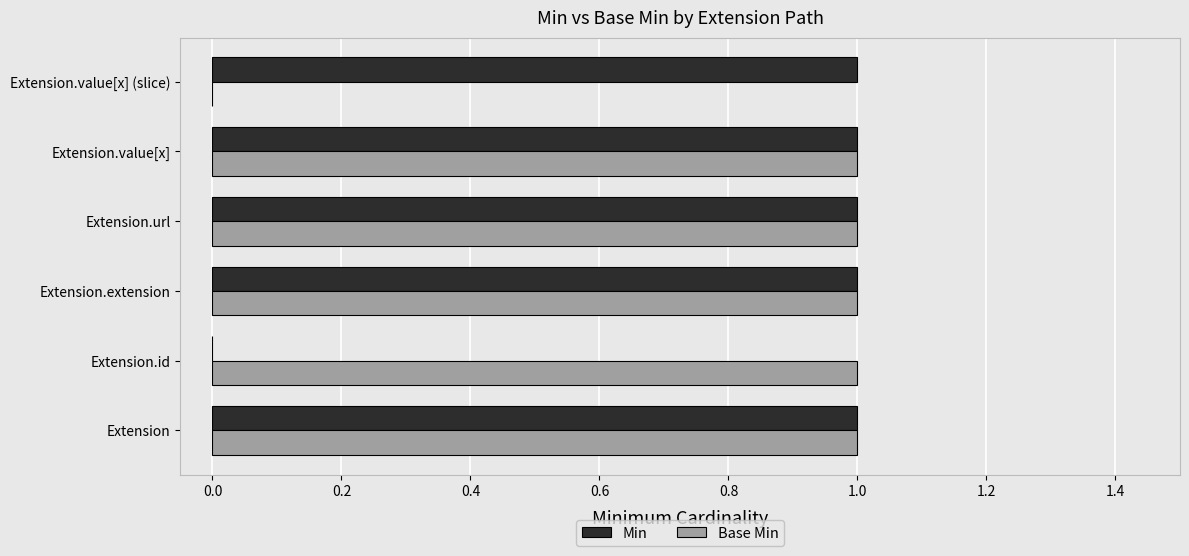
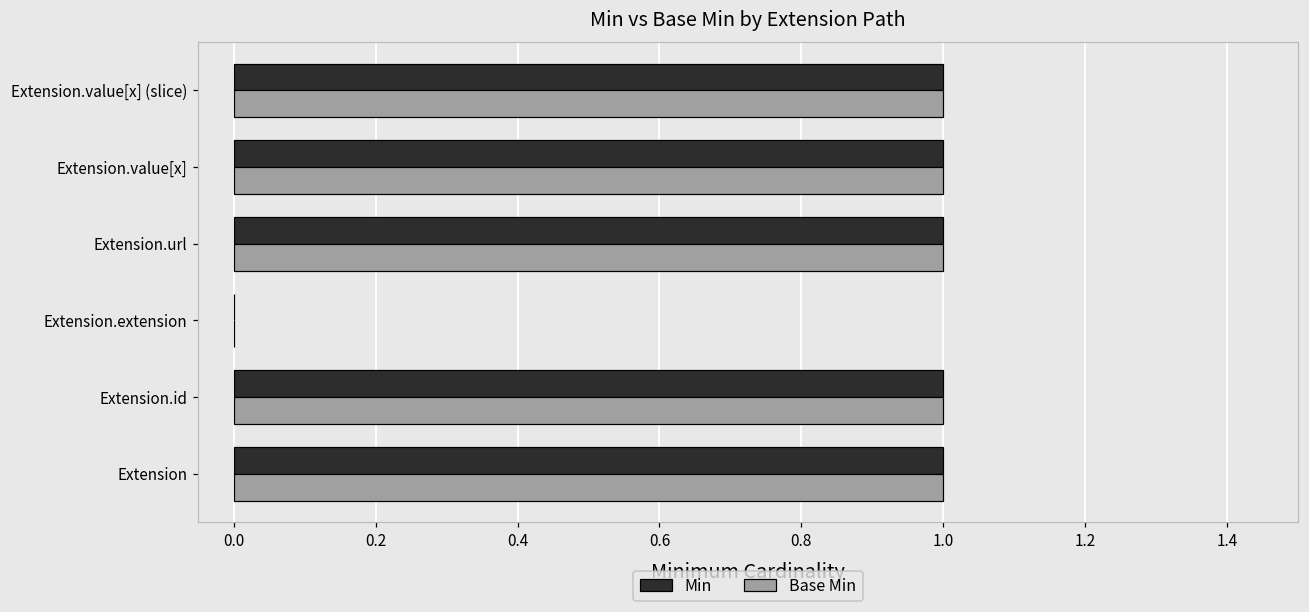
  {
    "Min": {
      "Extension.value[x] (slice)": 1,
      "Extension.value[x]": 1,
      "Extension.url": 1,
-     "Extension.extension": 1,
-     "Extension.id": 0,
+     "Extension.extension": 0,
+     "Extension.id": 1,
      "Extension": 1
    },
    "Base Min": {
-     "Extension.value[x] (slice)": 0,
+     "Extension.value[x] (slice)": 1,
      "Extension.value[x]": 1,
      "Extension.url": 1,
-     "Extension.extension": 1,
+     "Extension.extension": 0,
      "Extension.id": 1,
      "Extension": 1
    }
  }
